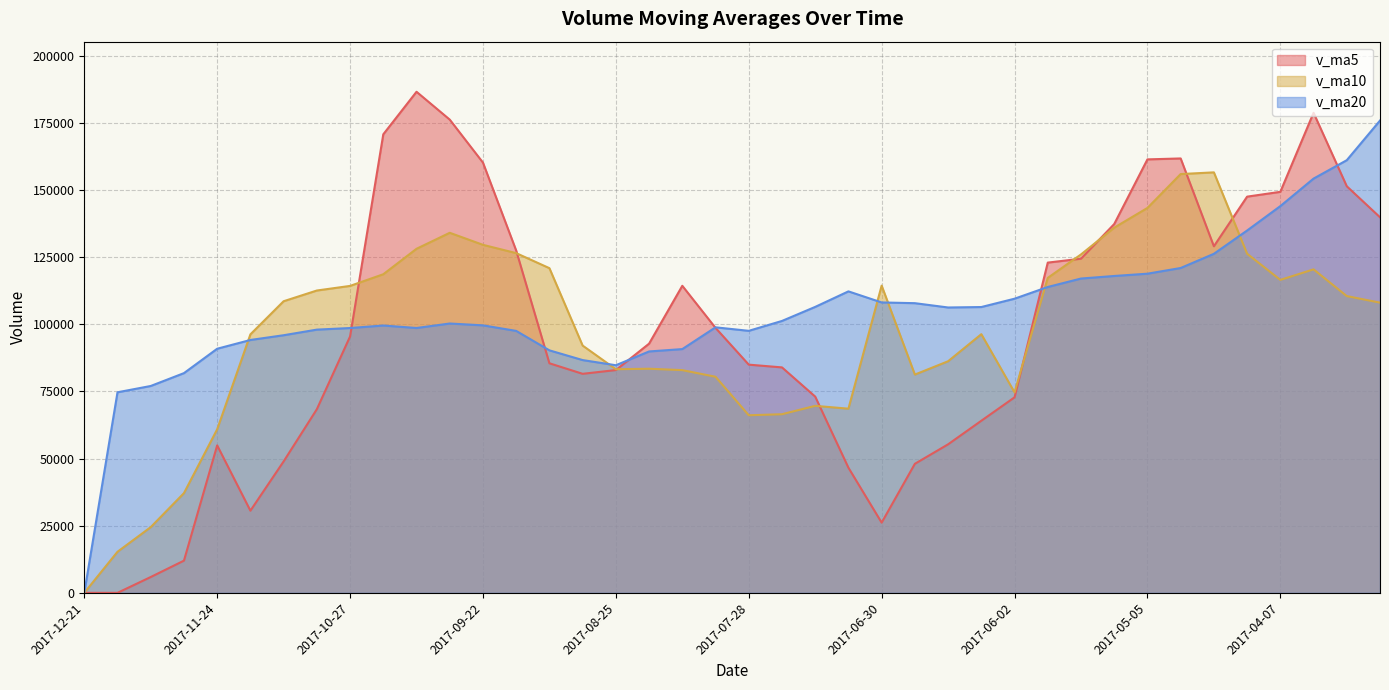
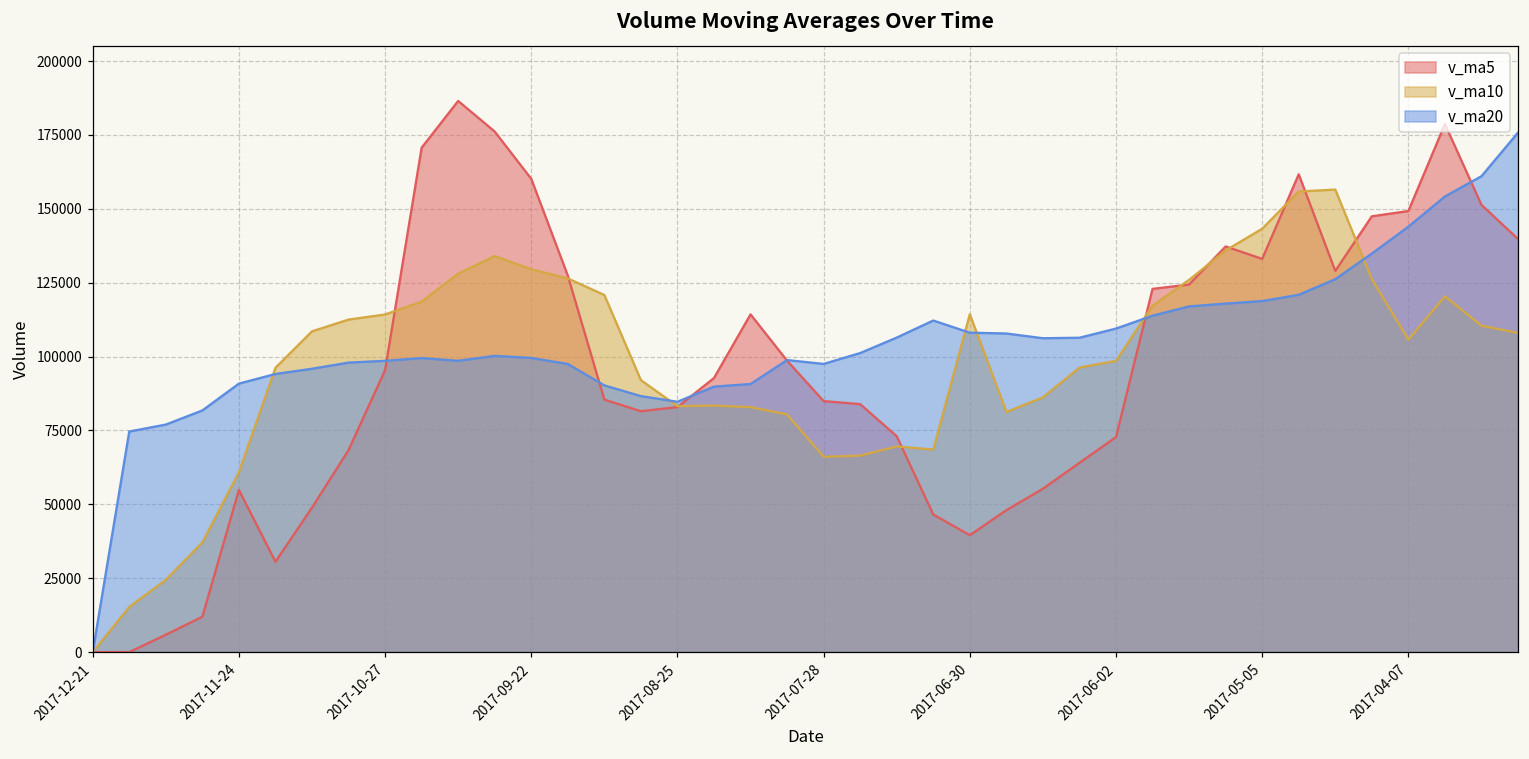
  {
    "v_ma5": {
      "2017-11-24": 55000,
      "2017-10-27": 95000,
      "2017-09-22": 160000,
      "2017-07-28": 85000,
-     "2017-06-30": 26000,
+     "2017-06-30": 40000,
      "2017-06-02": 73000,
-     "2017-05-05": 161000,
+     "2017-05-05": 133000,
      "2017-04-07": 149000
    },
    "v_ma10": {
      "2017-11-24": 61000,
      "2017-10-27": 114000,
      "2017-09-22": 130000,
      "2017-07-28": 66000,
      "2017-06-30": 114000,
-     "2017-06-02": 75000,
+     "2017-06-02": 99000,
      "2017-05-05": 143000,
-     "2017-04-07": 116000
+     "2017-04-07": 106000
    },
    "v_ma20": {
      "2017-11-24": 91000,
      "2017-10-27": 99000,
      "2017-09-22": 100000,
      "2017-08-25": 85000,
      "2017-07-28": 98000,
      "2017-06-30": 108000,
      "2017-06-02": 109000,
      "2017-05-05": 119000,
      "2017-04-07": 144000
    }
  }
